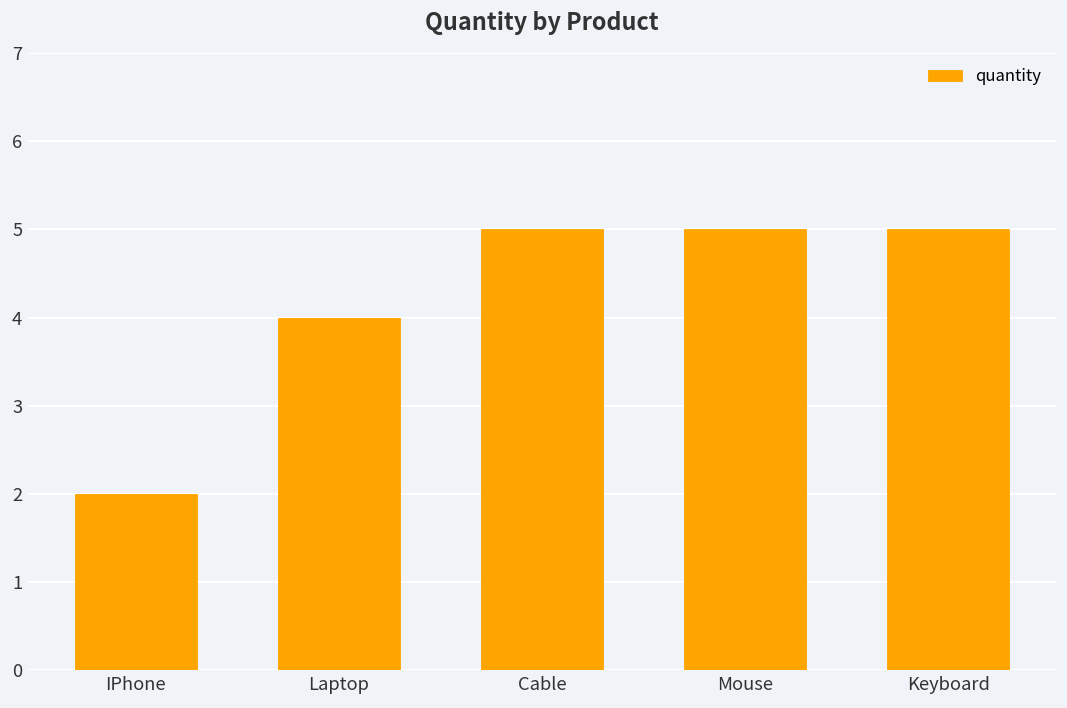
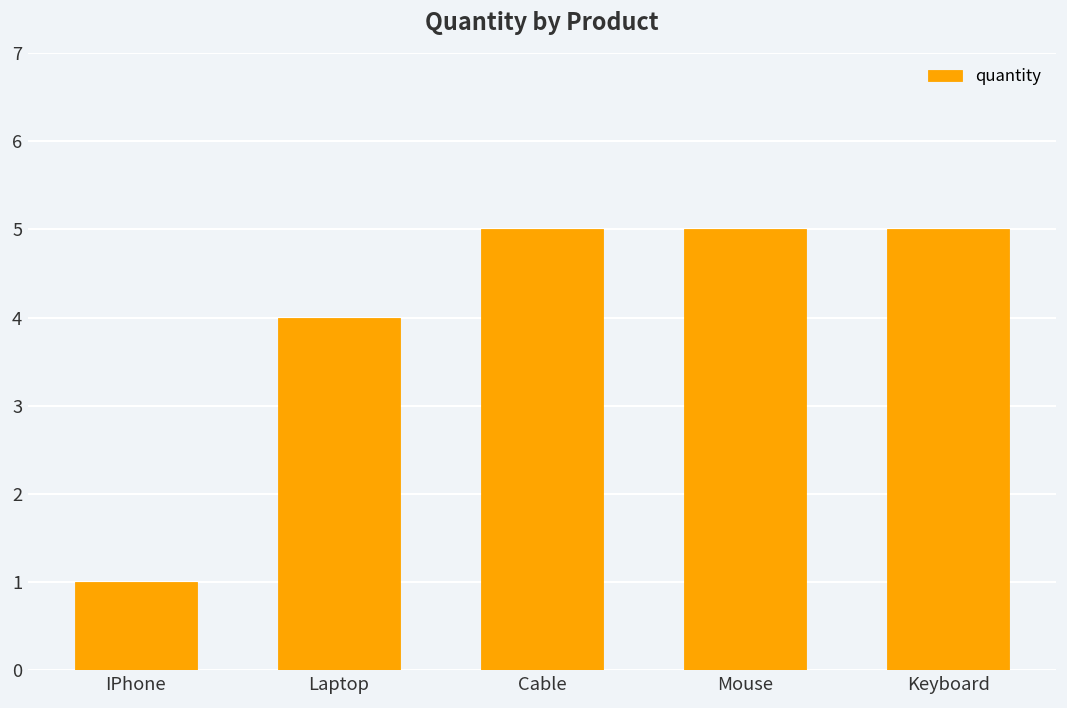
  {
-   "IPhone": 2,
+   "IPhone": 1,
    "Laptop": 4,
    "Cable": 5,
    "Mouse": 5,
    "Keyboard": 5
  }
